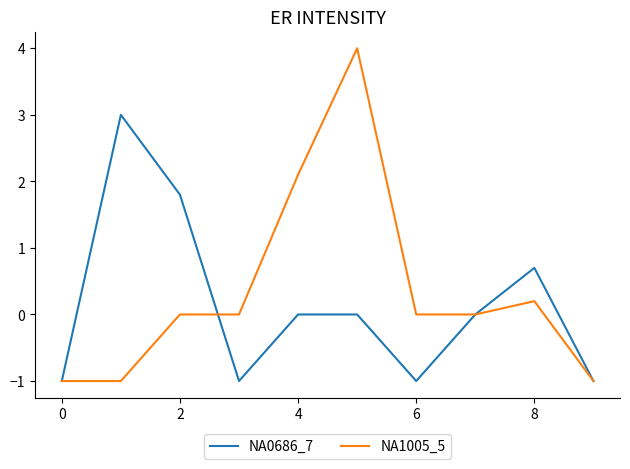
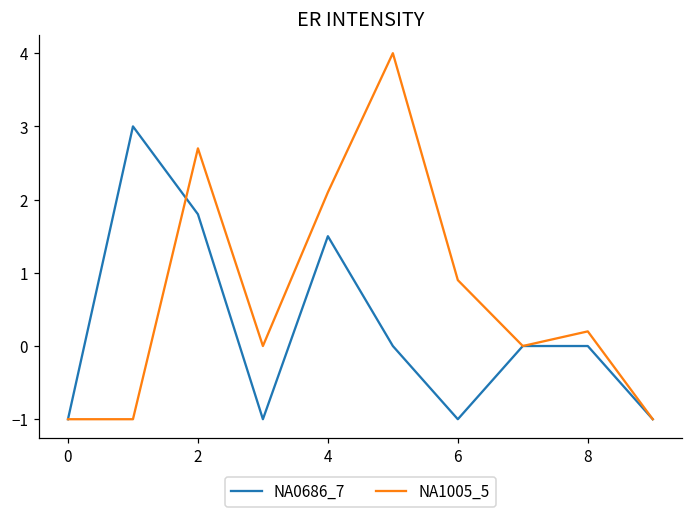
  {
    "NA0686_7": {
      "2": 1.8,
-     "4": 0.0,
+     "4": 1.5,
      "6": -1.0,
-     "8": 0.7
+     "8": 0.0
    },
    "NA1005_5": {
-     "2": 0.0,
+     "2": 2.7,
      "4": 2.1,
-     "6": 0.0,
+     "6": 0.9,
      "8": 0.2
    }
  }
